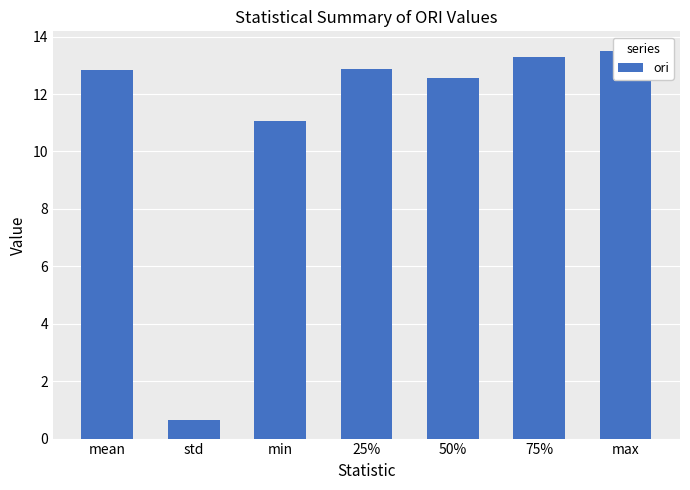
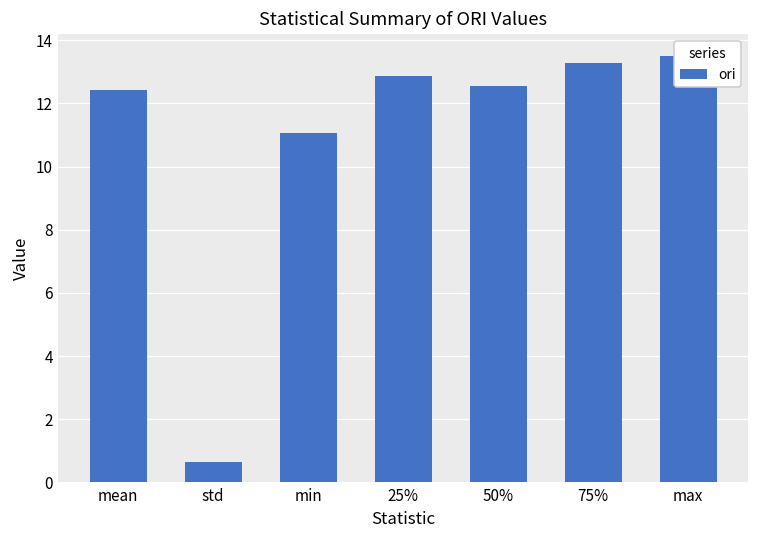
  {
-   "mean": 12.8,
+   "mean": 12.4,
    "std": 0.7,
    "min": 11.1,
    "25%": 12.9,
    "50%": 12.6,
    "75%": 13.3
  }
